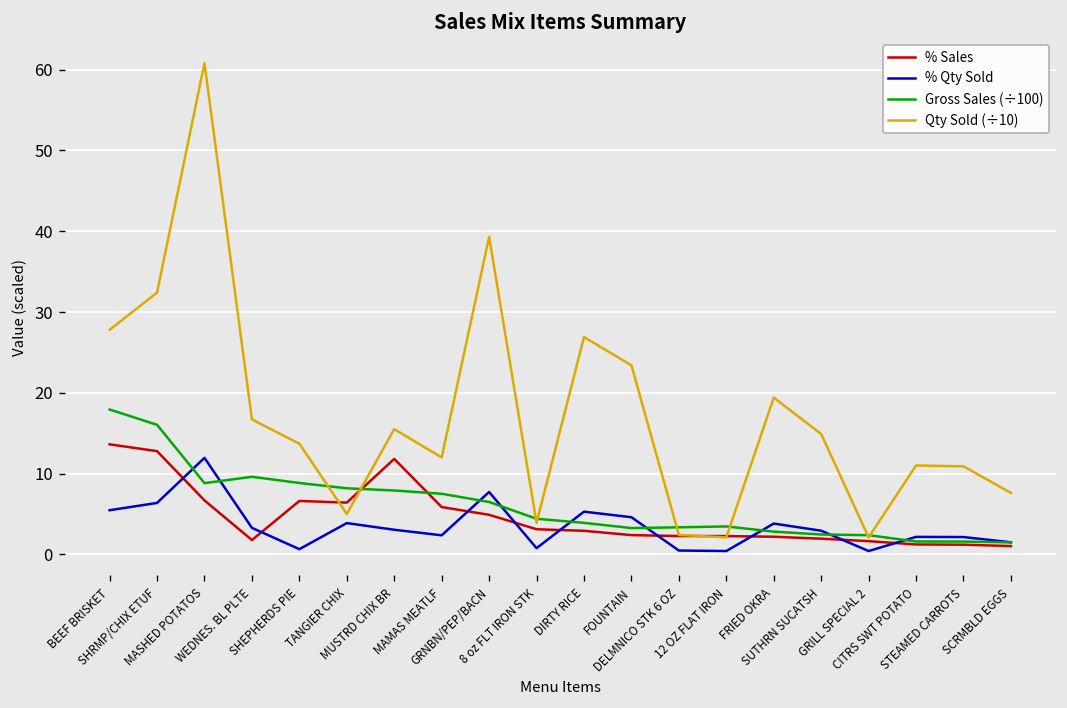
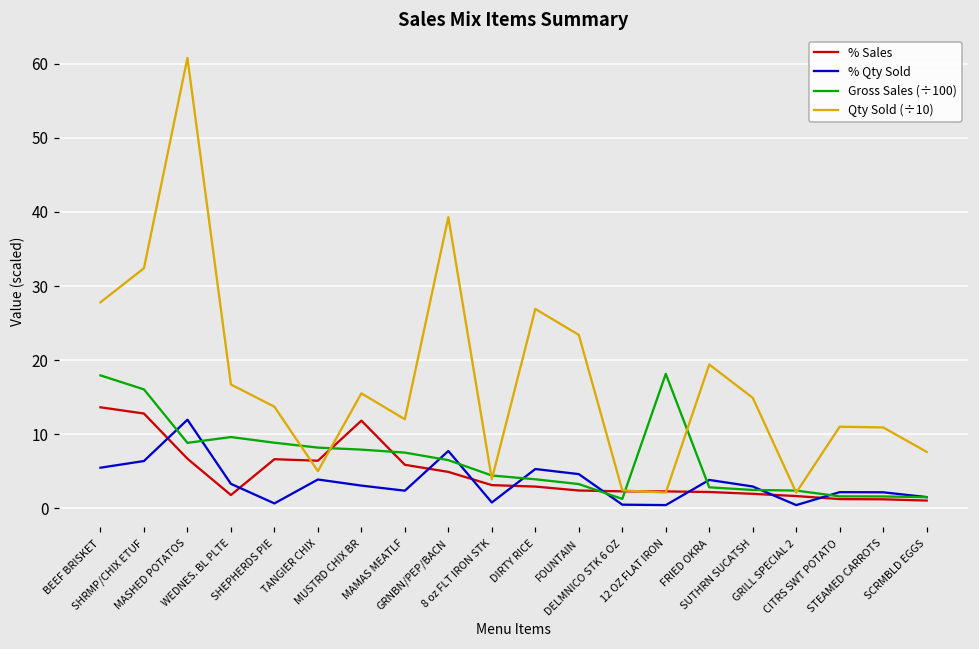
  {
    "% Sales": {
      "BEEF BRISKET": 14,
      "SHRMP/CHIX ETUF": 13,
      "MASHED POTATOS": 7,
      "WEDNES. BL PLTE": 2,
      "SHEPHERDS PIE": 7,
      "TANGIER CHIX": 6,
      "MUSTRD CHIX BR": 12,
      "MAMAS MEATLF": 6,
      "GRNBN/PEP/BACN": 5,
      "8 oz FLT IRON STK": 3,
      "DIRTY RICE": 3,
      "FOUNTAIN": 2,
      "FRIED OKRA": 2,
      "SUTHRN SUCATSH": 2,
      "GRILL SPECIAL 2": 2,
      "STEAMED CARROTS": 1,
      "SCRMBLD EGGS": 1
    },
    "% Qty Sold": {
      "BEEF BRISKET": 5,
      "SHRMP/CHIX ETUF": 6,
      "MASHED POTATOS": 12,
      "WEDNES. BL PLTE": 3,
      "SHEPHERDS PIE": 1,
      "TANGIER CHIX": 4,
      "MUSTRD CHIX BR": 3,
      "MAMAS MEATLF": 2,
      "GRNBN/PEP/BACN": 8,
      "8 oz FLT IRON STK": 1,
      "DIRTY RICE": 5,
      "FOUNTAIN": 5,
      "DELMNICO STK 6 OZ": 0,
      "12 OZ FLAT IRON": 0,
      "FRIED OKRA": 4,
      "SUTHRN SUCATSH": 3,
      "GRILL SPECIAL 2": 0,
      "CITRS SWT POTATO": 2,
      "STEAMED CARROTS": 2
    },
    "Gross Sales (÷100)": {
      "BEEF BRISKET": 18,
      "SHRMP/CHIX ETUF": 16,
      "MASHED POTATOS": 9,
      "WEDNES. BL PLTE": 10,
      "SHEPHERDS PIE": 9,
      "TANGIER CHIX": 8,
      "MUSTRD CHIX BR": 8,
      "MAMAS MEATLF": 8,
      "GRNBN/PEP/BACN": 6,
      "8 oz FLT IRON STK": 4,
      "DIRTY RICE": 4,
      "FOUNTAIN": 3,
-     "DELMNICO STK 6 OZ": 3,
-     "12 OZ FLAT IRON": 3,
+     "DELMNICO STK 6 OZ": 1,
+     "12 OZ FLAT IRON": 18,
      "FRIED OKRA": 3,
      "SUTHRN SUCATSH": 2,
      "STEAMED CARROTS": 2
    },
    "Qty Sold (÷10)": {
      "BEEF BRISKET": 28,
      "SHRMP/CHIX ETUF": 32,
      "MASHED POTATOS": 61,
      "WEDNES. BL PLTE": 17,
      "SHEPHERDS PIE": 14,
      "TANGIER CHIX": 5,
      "MUSTRD CHIX BR": 16,
      "MAMAS MEATLF": 12,
      "GRNBN/PEP/BACN": 39,
      "8 oz FLT IRON STK": 4,
      "DIRTY RICE": 27,
      "FOUNTAIN": 23,
      "FRIED OKRA": 19,
      "SUTHRN SUCATSH": 15,
      "CITRS SWT POTATO": 11,
      "STEAMED CARROTS": 11,
      "SCRMBLD EGGS": 8
    }
  }
